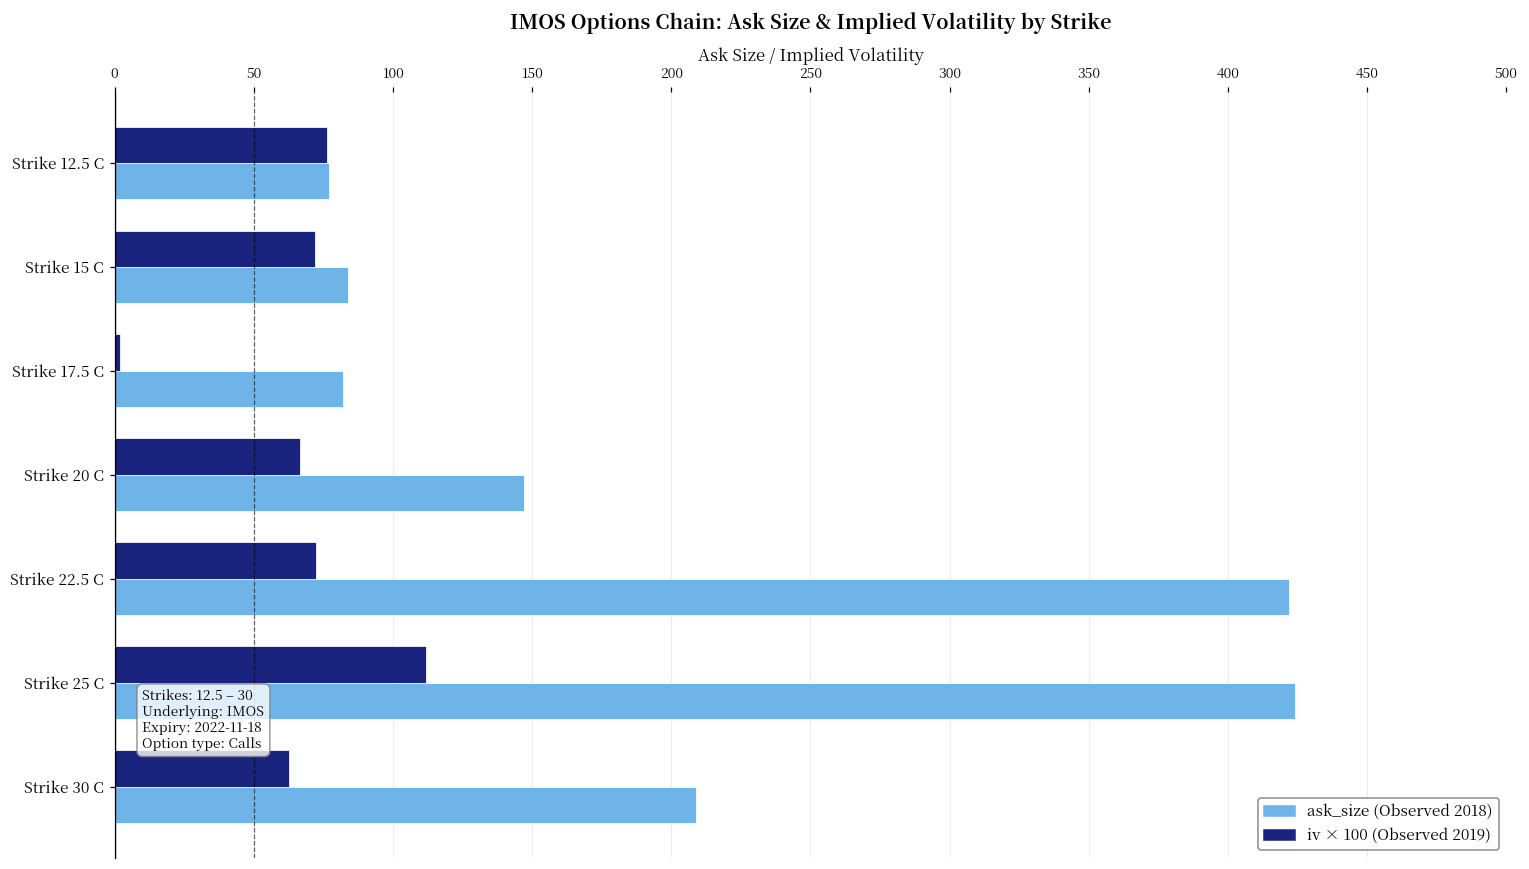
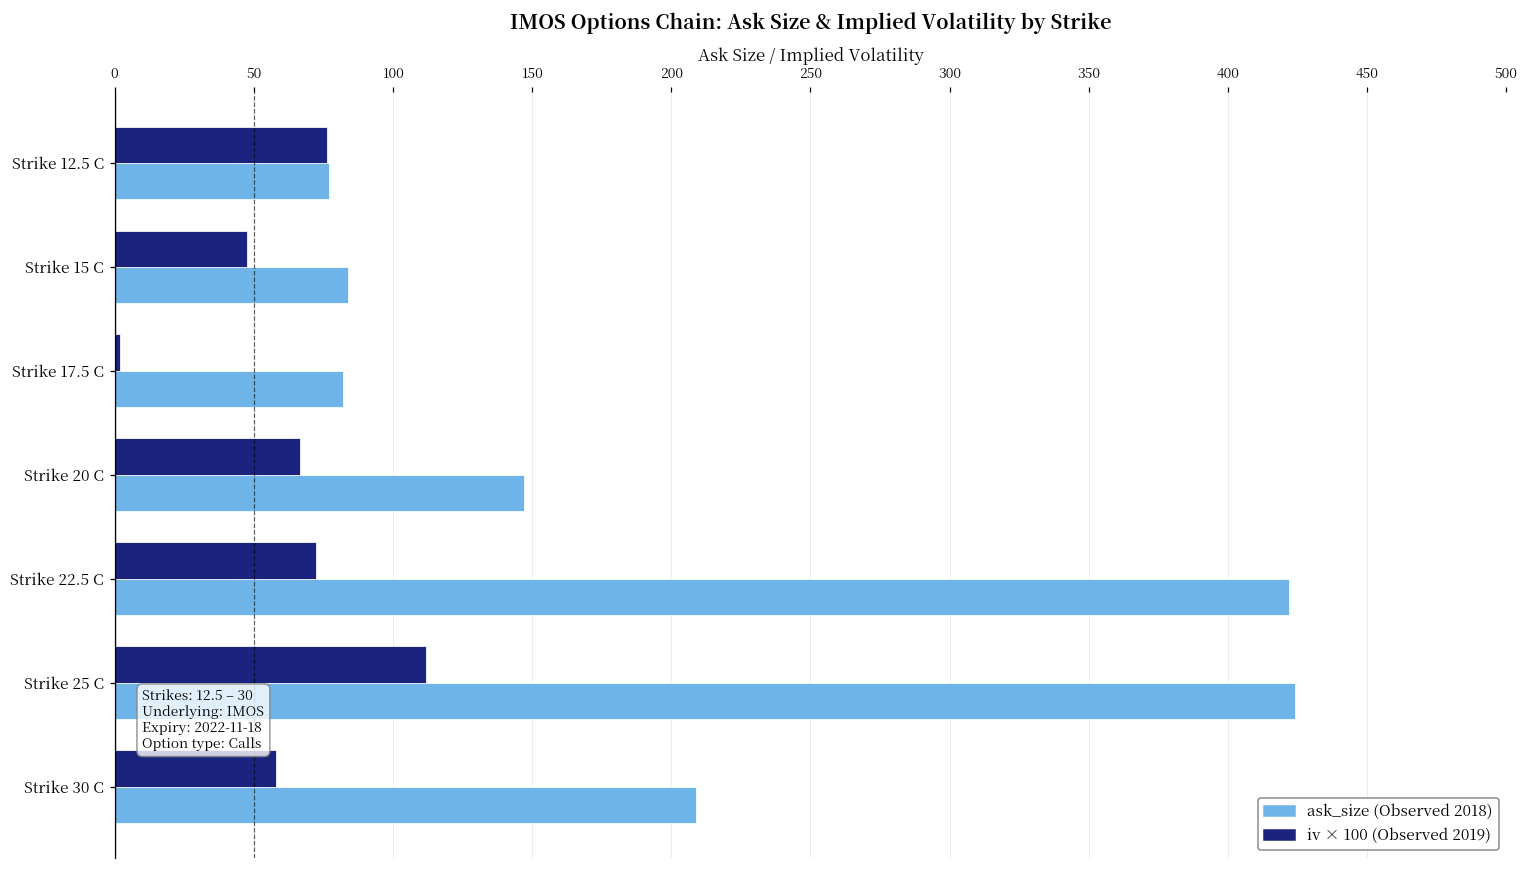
  {
    "ask_size (Observed 2018)": {
      "Strike 12.5 C": 77,
      "Strike 15 C": 84,
      "Strike 17.5 C": 82,
      "Strike 20 C": 147,
      "Strike 22.5 C": 422,
      "Strike 25 C": 424,
      "Strike 30 C": 209
    },
    "iv × 100 (Observed 2019)": {
      "Strike 12.5 C": 76,
-     "Strike 15 C": 72,
+     "Strike 15 C": 48,
      "Strike 17.5 C": 2,
      "Strike 20 C": 67,
      "Strike 22.5 C": 72,
      "Strike 25 C": 112,
-     "Strike 30 C": 63
+     "Strike 30 C": 58
    }
  }
